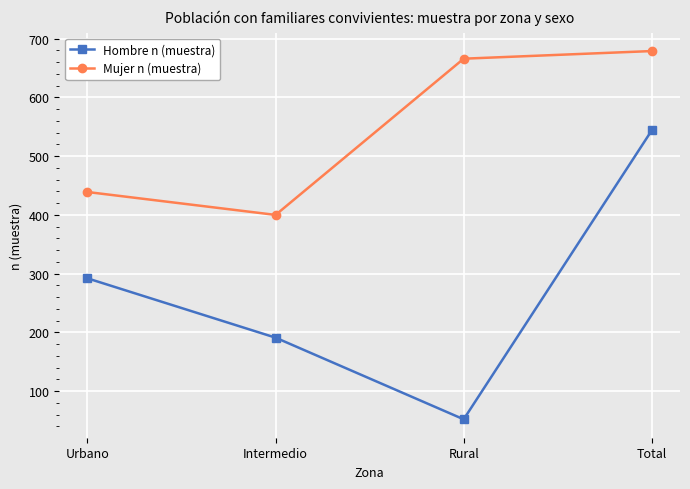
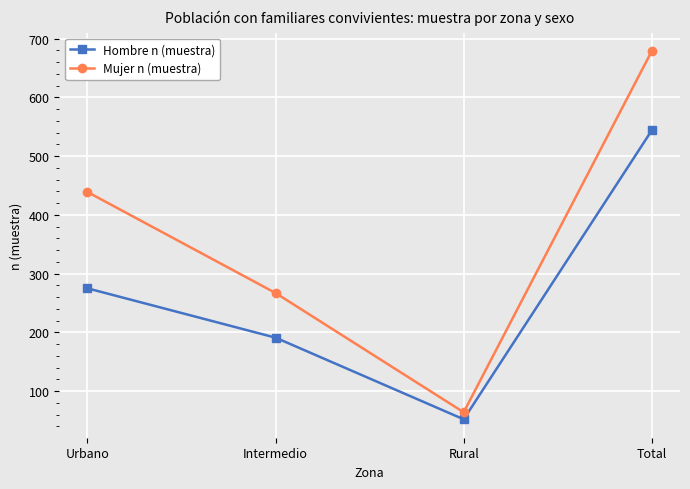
  {
    "Hombre n (muestra)": {
-     "Urbano": 290,
+     "Urbano": 280,
      "Intermedio": 190,
      "Rural": 50,
      "Total": 540
    },
    "Mujer n (muestra)": {
      "Urbano": 440,
-     "Intermedio": 400,
-     "Rural": 670,
+     "Intermedio": 270,
+     "Rural": 60,
      "Total": 680
    }
  }
